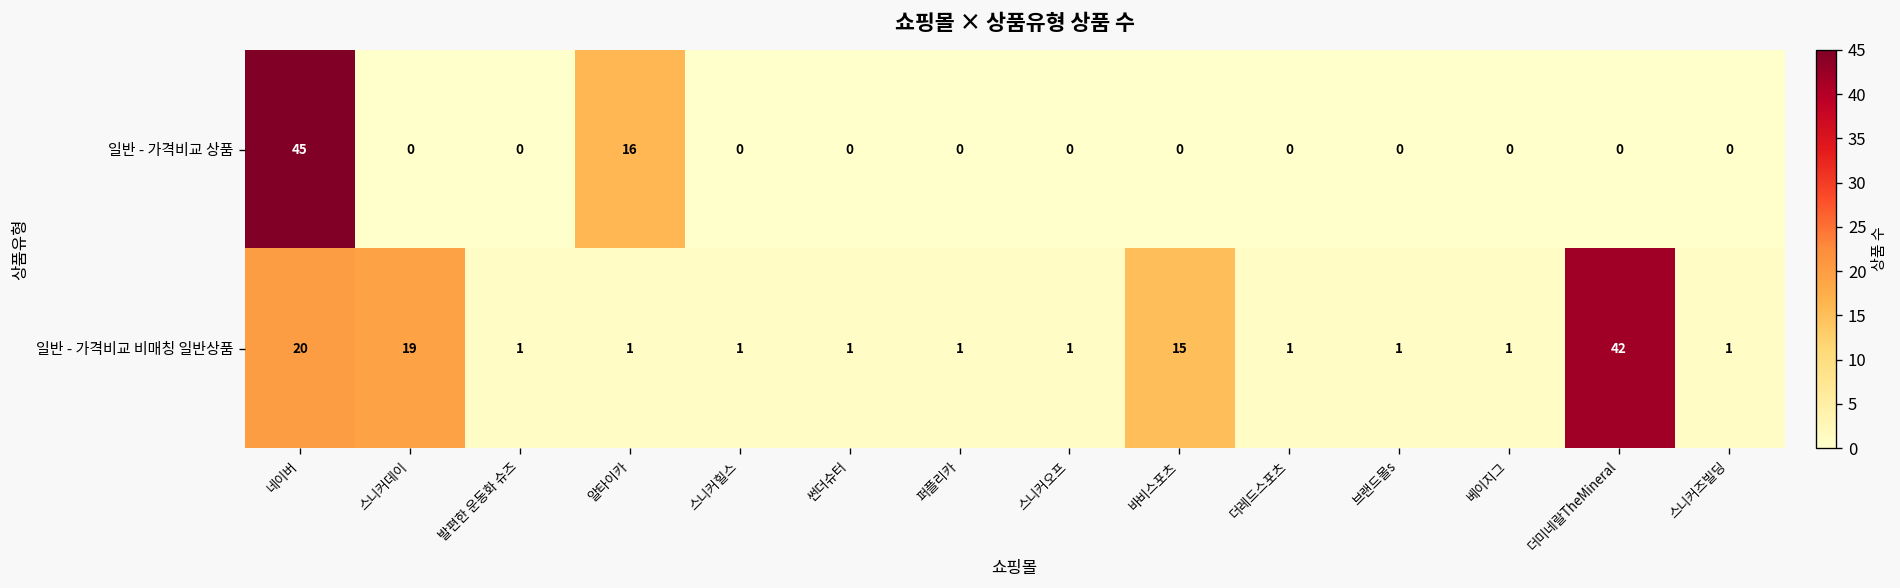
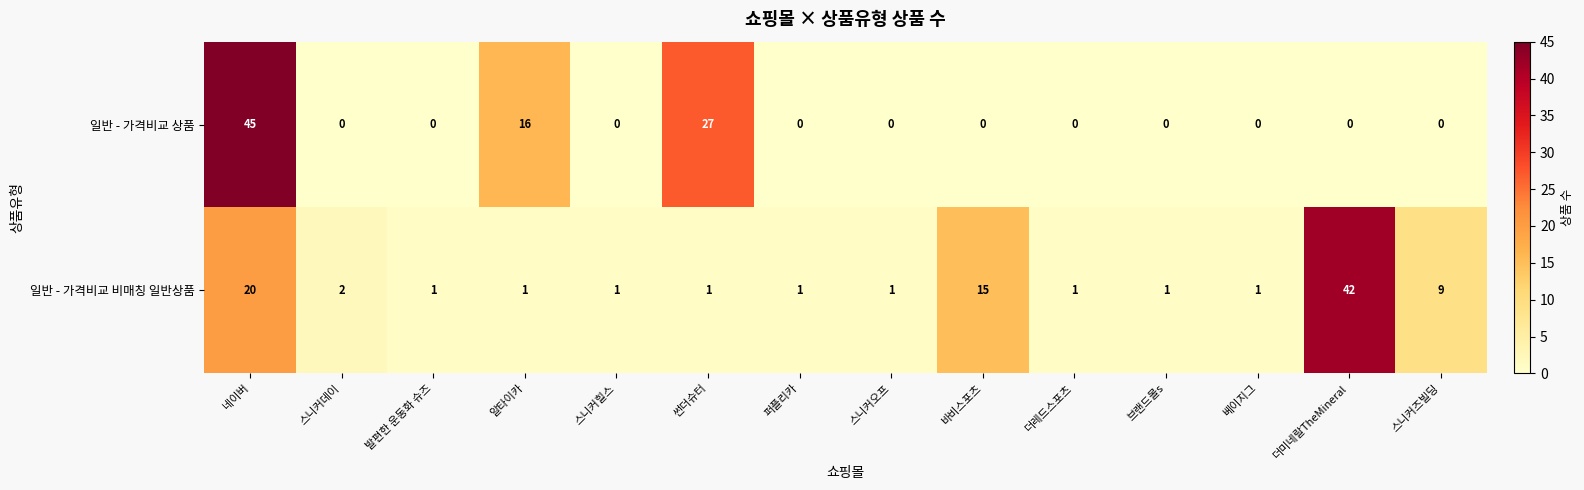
  {
    "일반 - 가격비교 상품": {
      "네이버": 45,
      "스니커데이": 0,
      "발편한 운동화 슈즈": 0,
      "알타이카": 16,
      "스니커힐스": 0,
-     "썬더슈터": 0,
+     "썬더슈터": 27,
      "퍼플리카": 0,
      "스니커오프": 0,
      "바비스포츠": 0,
      "더레드스포츠": 0,
      "브랜드몰s": 0,
      "베이지그": 0,
      "더미네랄TheMineral": 0,
      "스니커즈빌딩": 0
    },
    "일반 - 가격비교 비매칭 일반상품": {
      "네이버": 20,
-     "스니커데이": 19,
+     "스니커데이": 2,
      "발편한 운동화 슈즈": 1,
      "알타이카": 1,
      "스니커힐스": 1,
      "썬더슈터": 1,
      "퍼플리카": 1,
      "스니커오프": 1,
      "바비스포츠": 15,
      "더레드스포츠": 1,
      "브랜드몰s": 1,
      "베이지그": 1,
      "더미네랄TheMineral": 42,
-     "스니커즈빌딩": 1
+     "스니커즈빌딩": 9
    }
  }
